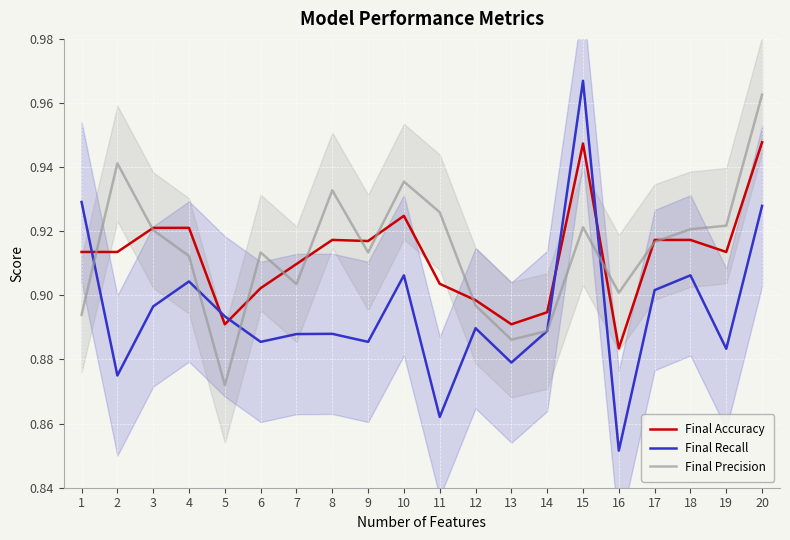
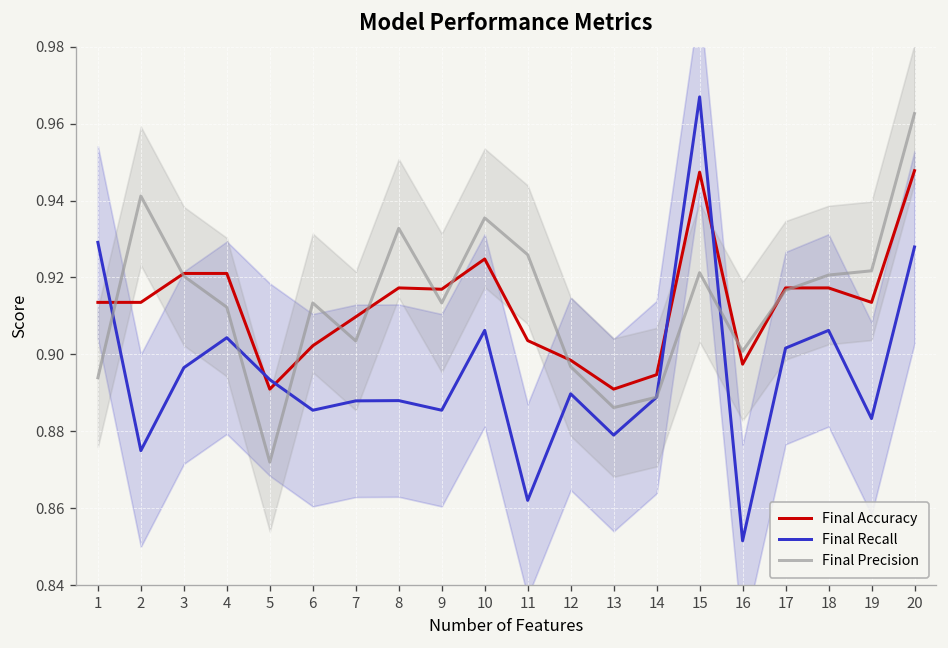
  {
    "Final Accuracy": {
      "1": 0.914,
      "2": 0.914,
      "4": 0.921,
      "5": 0.891,
      "6": 0.902,
      "7": 0.910,
      "8": 0.917,
      "9": 0.917,
      "10": 0.925,
      "11": 0.904,
      "12": 0.898,
      "13": 0.891,
      "14": 0.895,
      "15": 0.947,
-     "16": 0.883,
+     "16": 0.897,
      "18": 0.917,
      "19": 0.914,
      "20": 0.948
    }
  }
